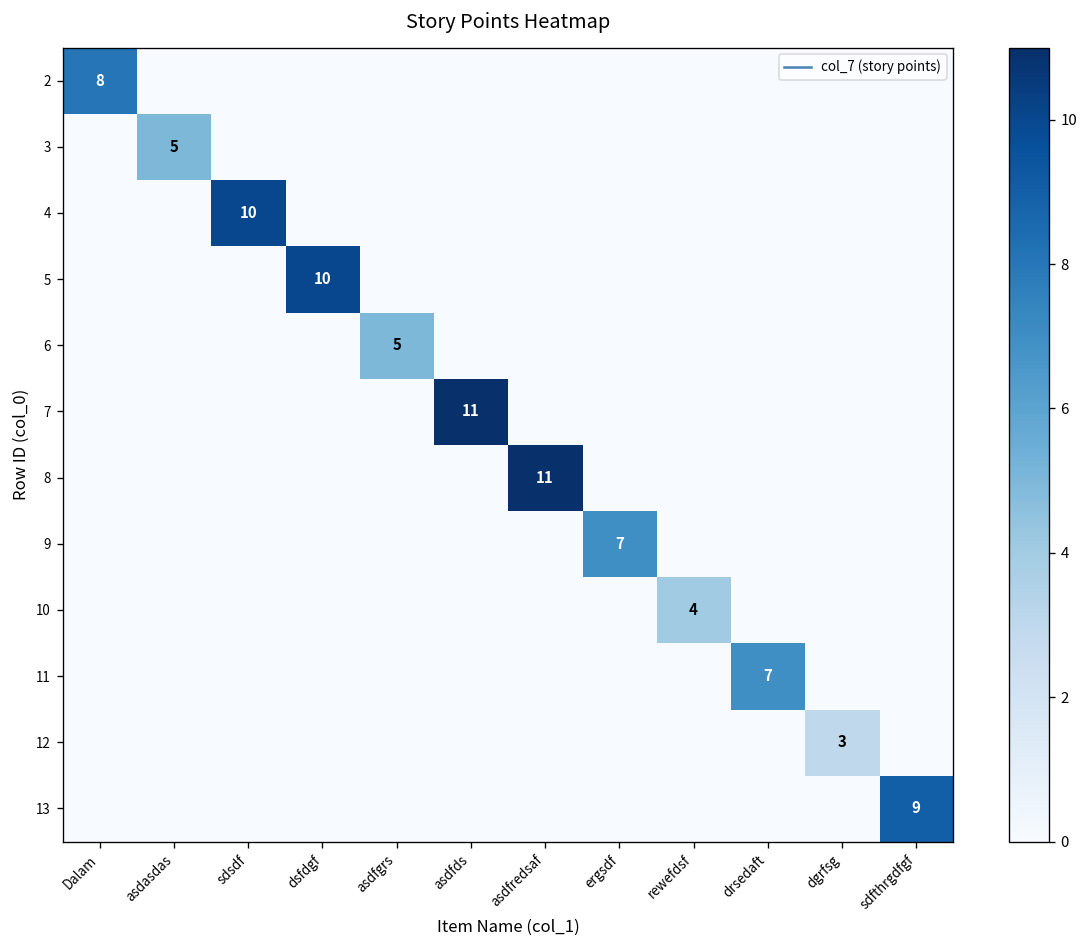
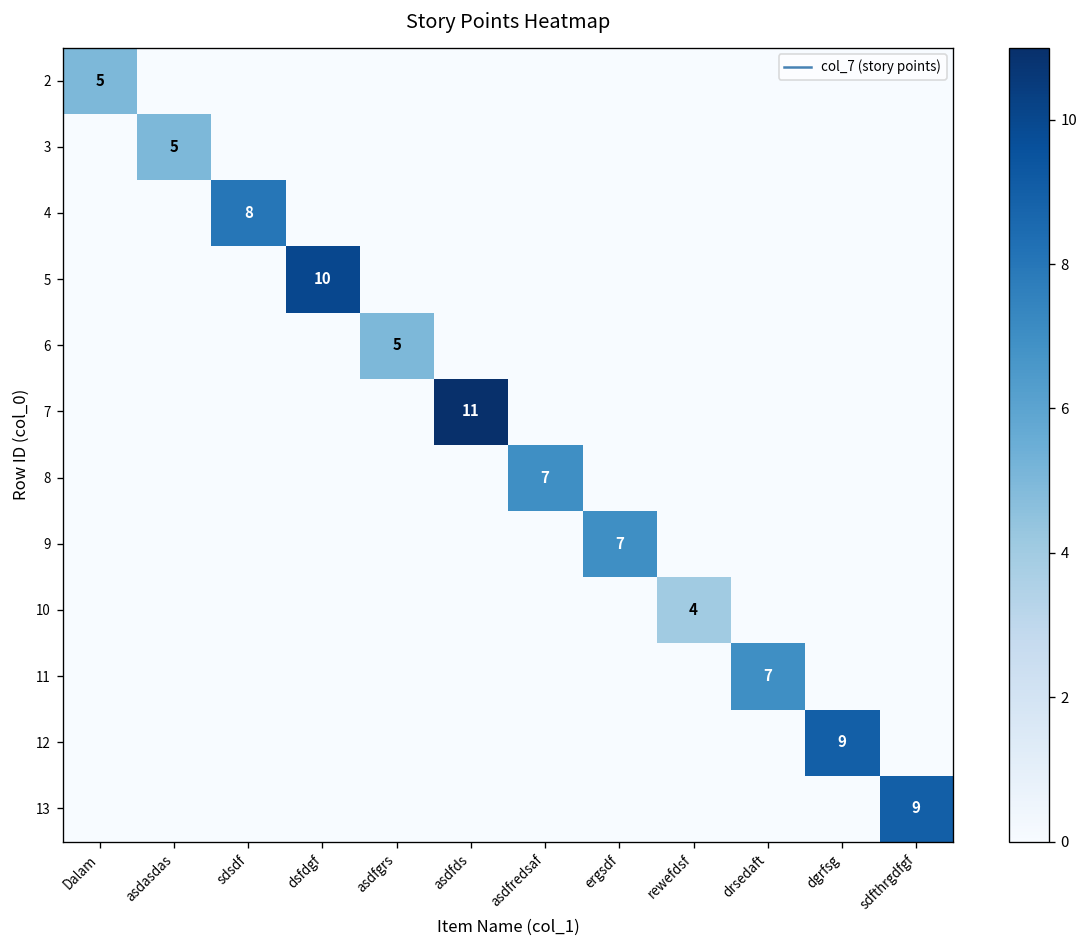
  {
    "2": {
-     "Dalam": 8
+     "Dalam": 5
    },
    "3": {
      "asdasdas": 5
    },
    "4": {
-     "sdsdf": 10
+     "sdsdf": 8
    },
    "5": {
      "dsfdgf": 10
    },
    "6": {
      "asdfgrs": 5
    },
    "7": {
      "asdfds": 11
    },
    "8": {
-     "asdfredsaf": 11
+     "asdfredsaf": 7
    },
    "9": {
      "ergsdf": 7
    },
    "10": {
      "rewefdsf": 4
    },
    "11": {
      "drsedaft": 7
    },
    "12": {
-     "dgrfsg": 3
+     "dgrfsg": 9
    },
    "13": {
      "sdfthrgdfgf": 9
    }
  }
